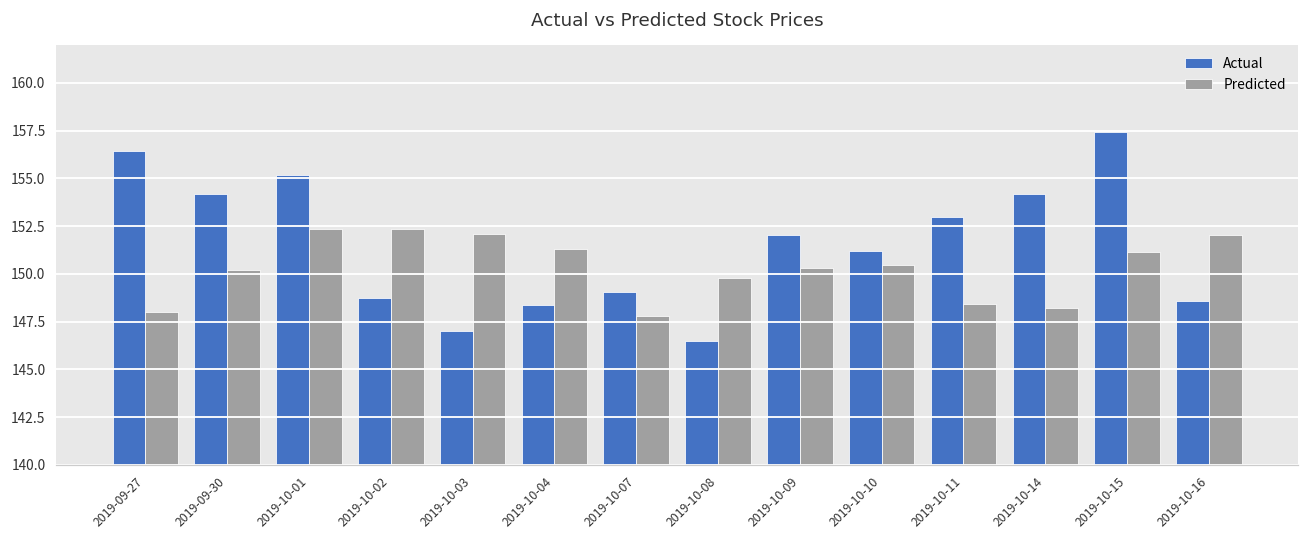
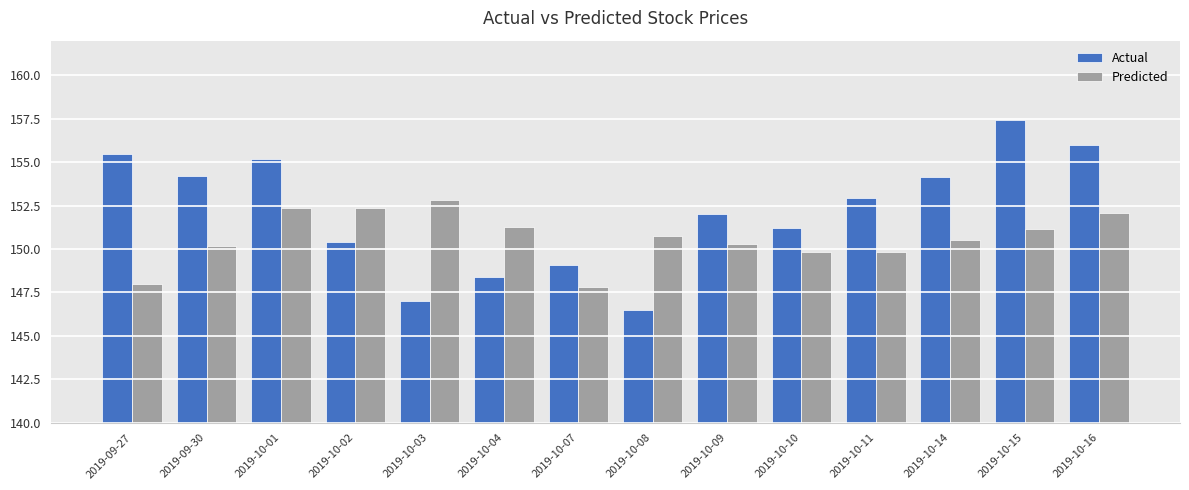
  {
    "Actual": {
-     "2019-09-27": 156.4,
+     "2019-09-27": 155.4,
      "2019-09-30": 154.2,
      "2019-10-01": 155.2,
-     "2019-10-02": 148.7,
+     "2019-10-02": 150.4,
      "2019-10-03": 147.0,
      "2019-10-04": 148.4,
      "2019-10-07": 149.1,
      "2019-10-08": 146.5,
      "2019-10-09": 152.0,
      "2019-10-10": 151.2,
      "2019-10-11": 153.0,
      "2019-10-14": 154.2,
      "2019-10-15": 157.4,
-     "2019-10-16": 148.6
+     "2019-10-16": 156.0
    },
    "Predicted": {
      "2019-09-27": 148.0,
      "2019-09-30": 150.2,
      "2019-10-01": 152.4,
      "2019-10-02": 152.3,
-     "2019-10-03": 152.1,
+     "2019-10-03": 152.8,
      "2019-10-04": 151.3,
      "2019-10-07": 147.8,
-     "2019-10-08": 149.8,
+     "2019-10-08": 150.7,
      "2019-10-09": 150.3,
-     "2019-10-10": 150.5,
-     "2019-10-11": 148.4,
-     "2019-10-14": 148.2,
+     "2019-10-10": 149.9,
+     "2019-10-11": 149.9,
+     "2019-10-14": 150.5,
      "2019-10-15": 151.1,
      "2019-10-16": 152.1
    }
  }
